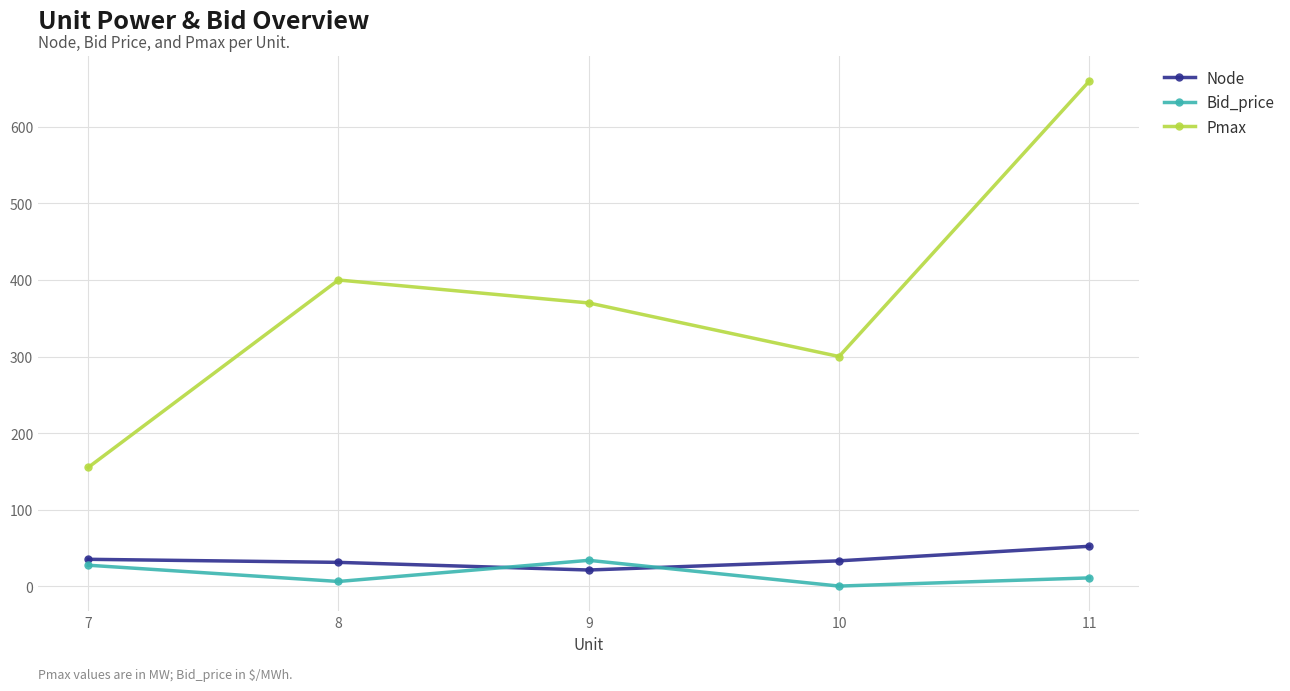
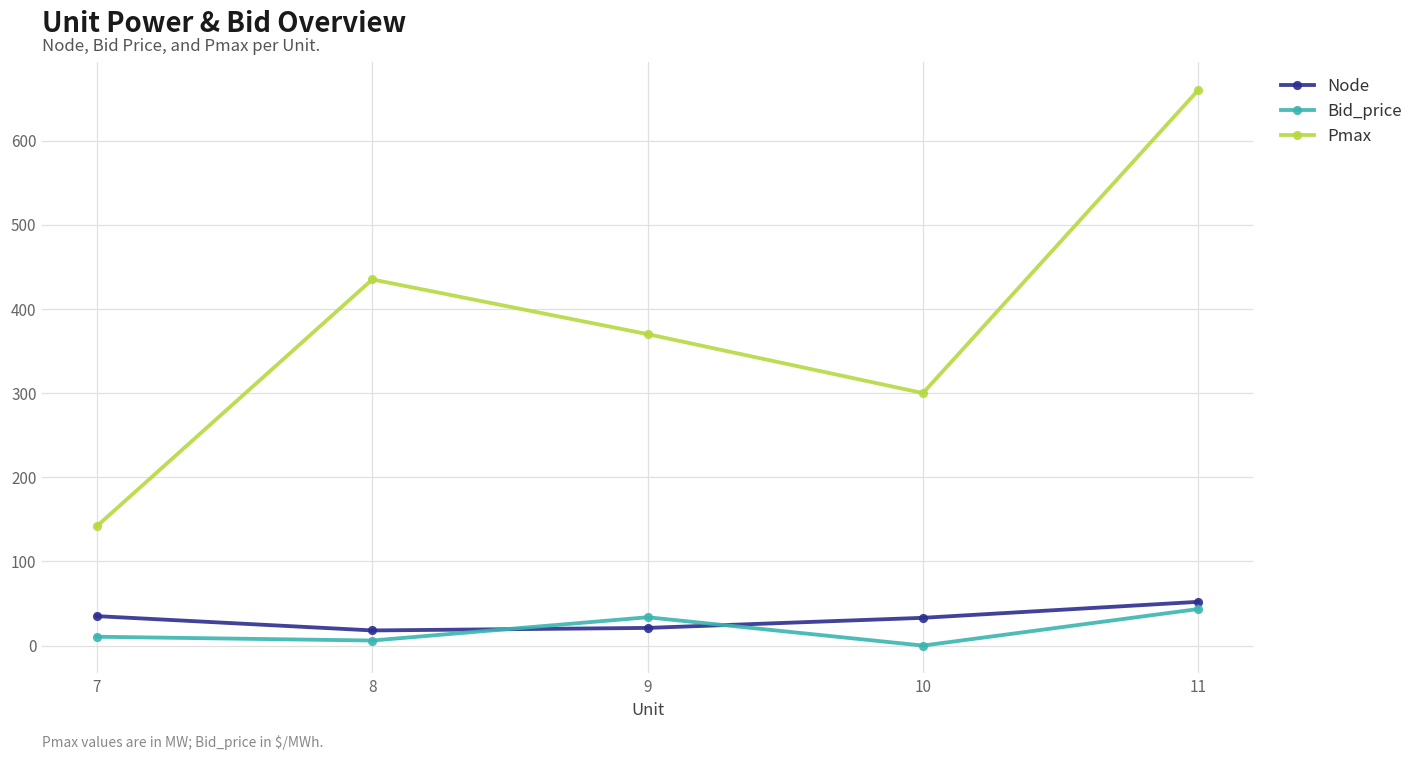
  {
    "Node": {
      "7": 40,
-     "8": 30,
+     "8": 20,
      "9": 20,
      "10": 30,
      "11": 50
    },
    "Bid_price": {
-     "7": 30,
+     "7": 10,
      "8": 10,
      "9": 30,
      "10": 0,
-     "11": 10
+     "11": 40
    },
    "Pmax": {
-     "7": 160,
-     "8": 400,
+     "7": 140,
+     "8": 440,
      "9": 370,
      "10": 300,
      "11": 660
    }
  }
